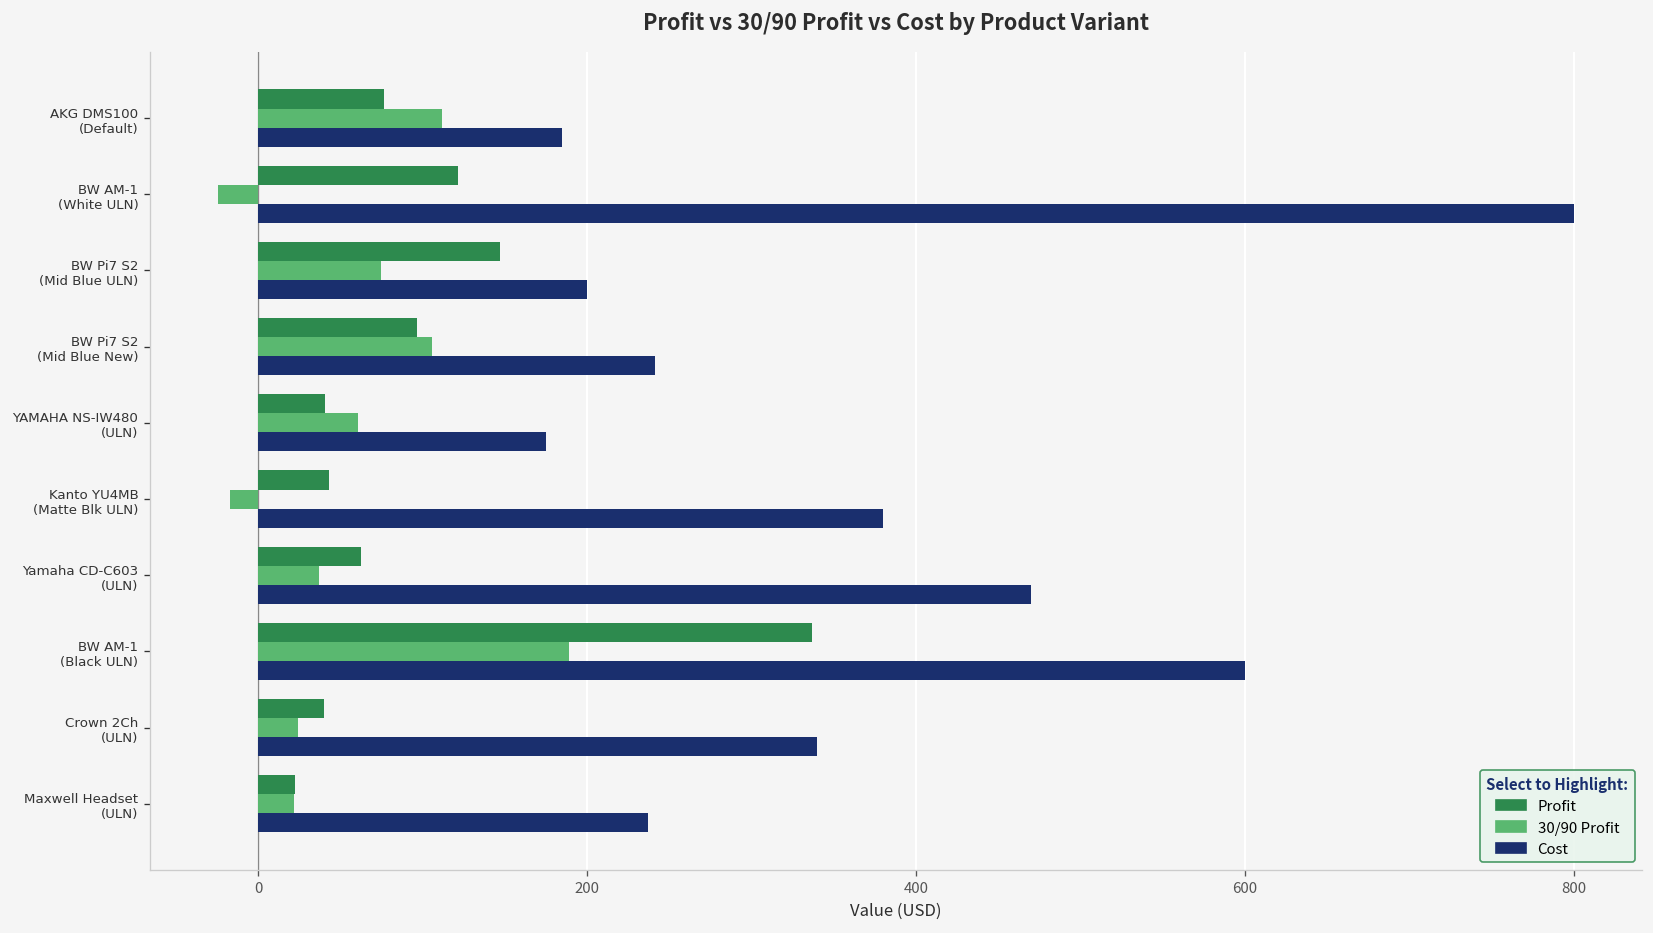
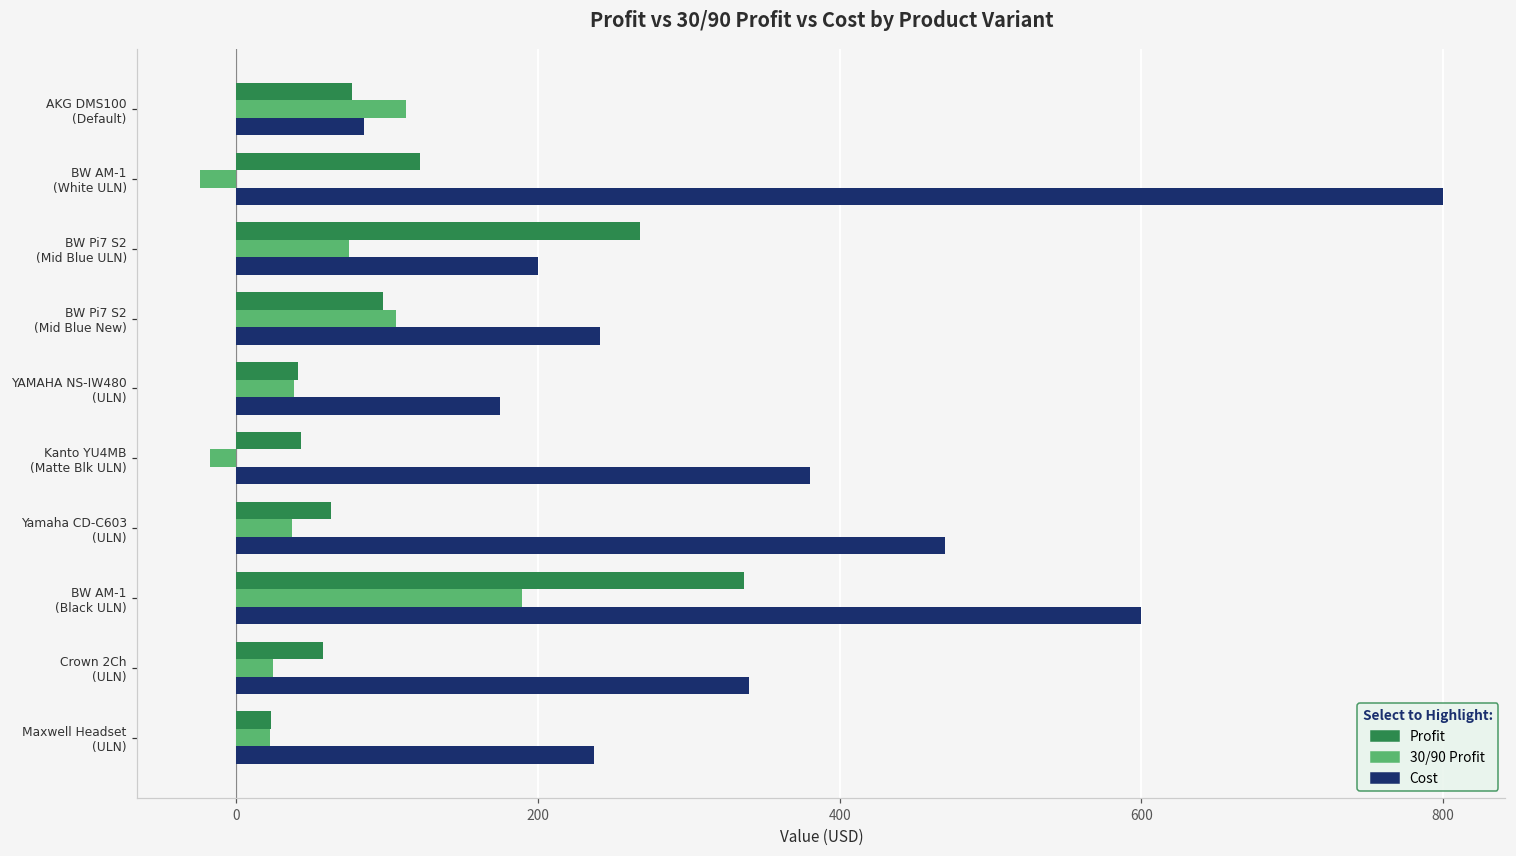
  {
    "Profit": {
      "AKG DMS100 (Default)": 77,
      "BW AM-1 (White ULN)": 121,
-     "BW Pi7 S2 (Mid Blue ULN)": 147,
+     "BW Pi7 S2 (Mid Blue ULN)": 268,
      "BW Pi7 S2 (Mid Blue New)": 97,
      "YAMAHA NS-IW480 (ULN)": 41,
      "Kanto YU4MB (Matte Blk ULN)": 43,
      "Yamaha CD-C603 (ULN)": 63,
      "BW AM-1 (Black ULN)": 336,
-     "Crown 2Ch (ULN)": 40,
+     "Crown 2Ch (ULN)": 57,
      "Maxwell Headset (ULN)": 23
    },
    "30/90 Profit": {
      "AKG DMS100 (Default)": 112,
      "BW AM-1 (White ULN)": -24,
      "BW Pi7 S2 (Mid Blue ULN)": 75,
      "BW Pi7 S2 (Mid Blue New)": 106,
-     "YAMAHA NS-IW480 (ULN)": 61,
+     "YAMAHA NS-IW480 (ULN)": 38,
      "Kanto YU4MB (Matte Blk ULN)": -17,
      "Yamaha CD-C603 (ULN)": 37,
      "BW AM-1 (Black ULN)": 189,
      "Crown 2Ch (ULN)": 24,
      "Maxwell Headset (ULN)": 22
    },
    "Cost": {
-     "AKG DMS100 (Default)": 185,
+     "AKG DMS100 (Default)": 84,
      "BW AM-1 (White ULN)": 800,
      "BW Pi7 S2 (Mid Blue ULN)": 200,
      "BW Pi7 S2 (Mid Blue New)": 241,
      "YAMAHA NS-IW480 (ULN)": 175,
      "Kanto YU4MB (Matte Blk ULN)": 380,
      "Yamaha CD-C603 (ULN)": 470,
      "BW AM-1 (Black ULN)": 600,
      "Crown 2Ch (ULN)": 340,
      "Maxwell Headset (ULN)": 237
    }
  }
